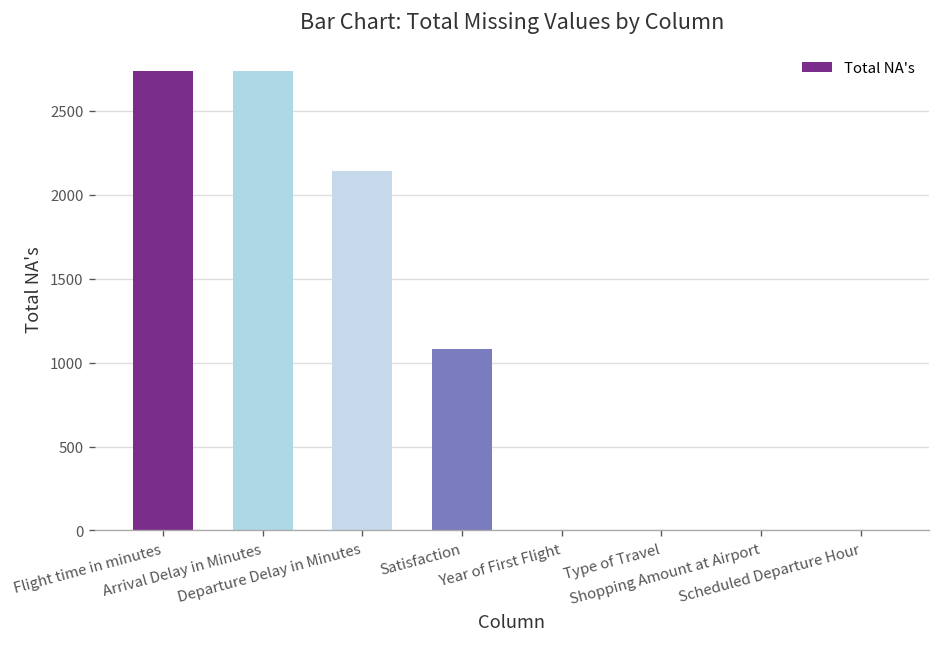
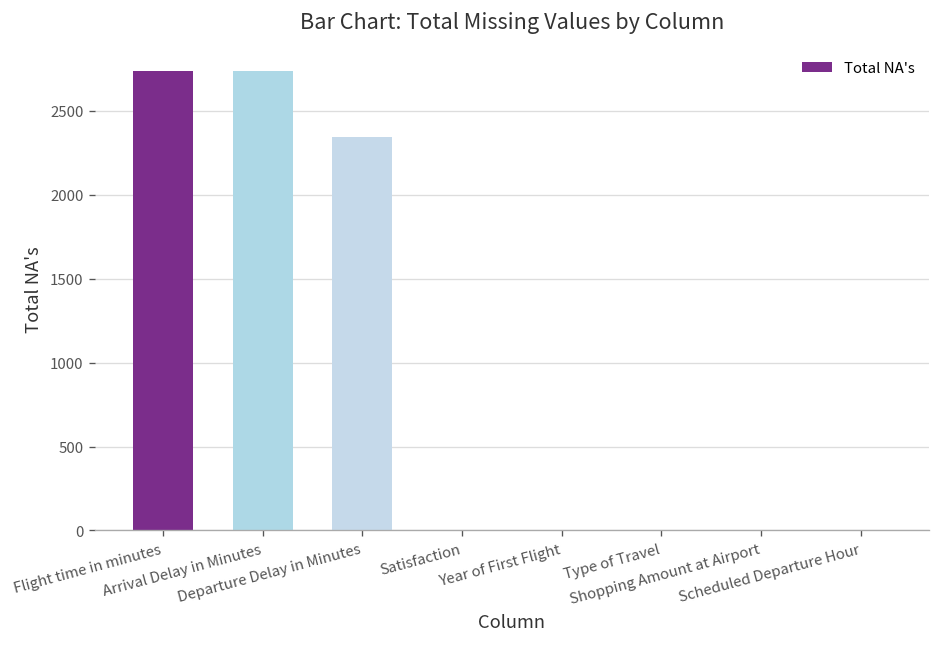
  {
    "Flight time in minutes": 2740,
    "Arrival Delay in Minutes": 2740,
-   "Departure Delay in Minutes": 2140,
-   "Satisfaction": 1080,
+   "Departure Delay in Minutes": 2350,
+   "Satisfaction": 0,
    "Year of First Flight": 0,
    "Type of Travel": 0,
    "Shopping Amount at Airport": 0,
    "Scheduled Departure Hour": 0
  }
